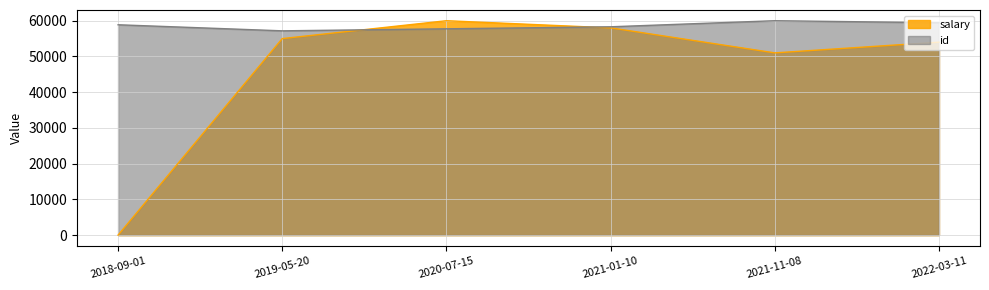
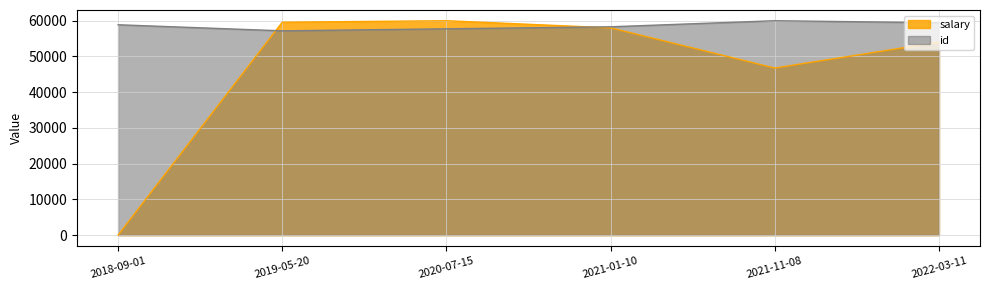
  {
    "salary": {
      "2018-09-01": 0,
-     "2019-05-20": 55000,
+     "2019-05-20": 60000,
      "2020-07-15": 60000,
-     "2021-11-08": 51000
+     "2021-11-08": 47000
    },
    "id": {
      "2018-09-01": 59000,
      "2019-05-20": 57000,
      "2020-07-15": 58000,
      "2021-11-08": 60000
    }
  }
